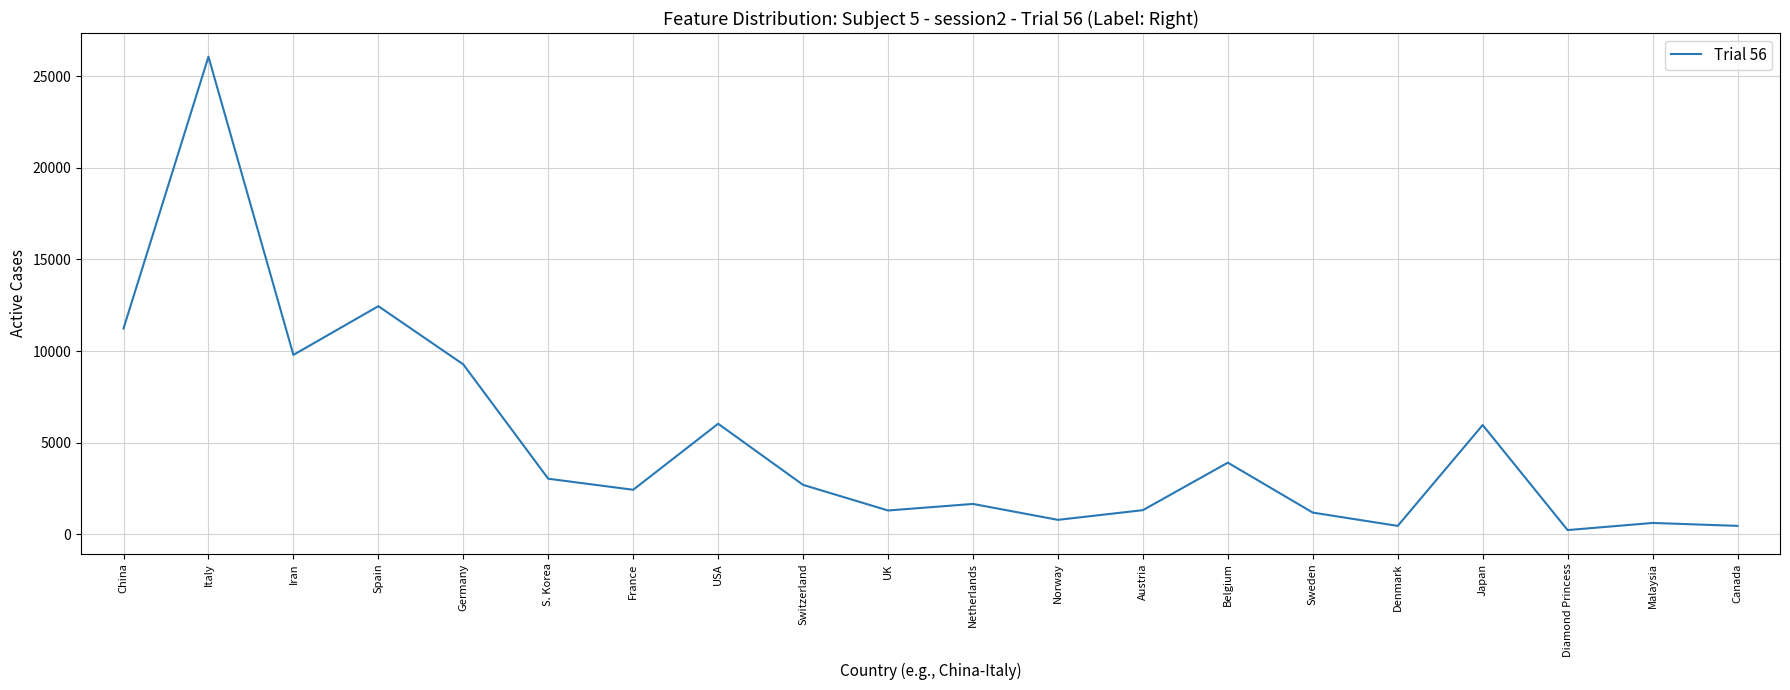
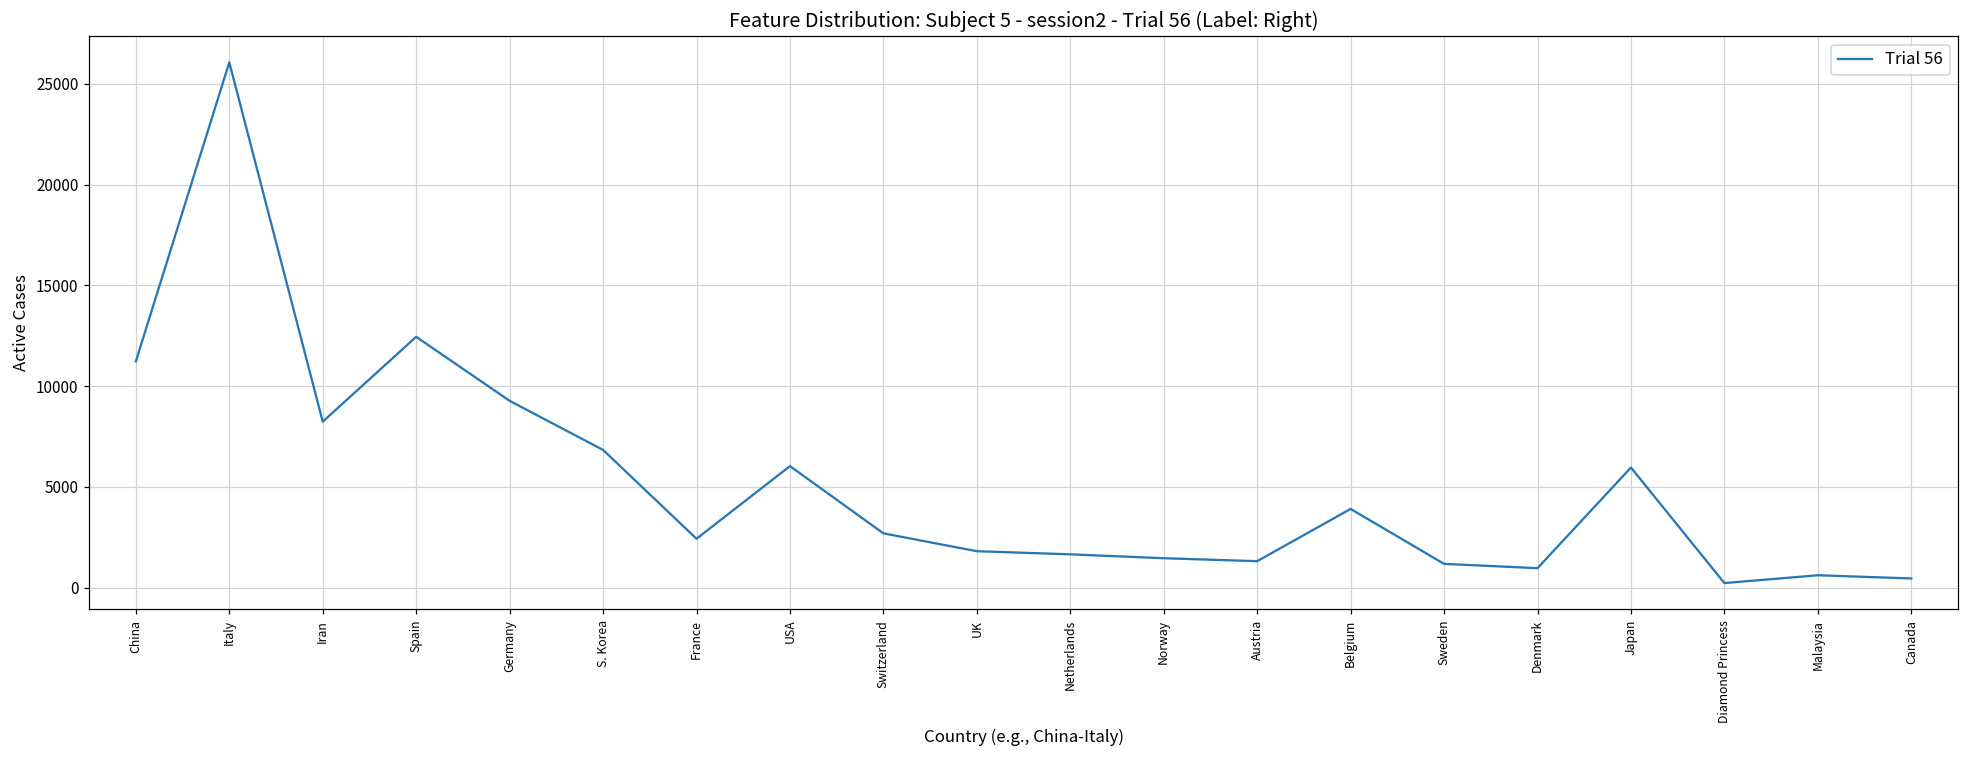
  {
    "China": 11200,
    "Italy": 26100,
-   "Iran": 9800,
+   "Iran": 8200,
    "Spain": 12400,
    "Germany": 9300,
-   "S. Korea": 3000,
+   "S. Korea": 6800,
    "France": 2400,
    "USA": 6000,
    "Switzerland": 2700,
-   "UK": 1300,
+   "UK": 1800,
    "Netherlands": 1700,
-   "Norway": 800,
+   "Norway": 1500,
    "Austria": 1300,
    "Belgium": 3900,
    "Sweden": 1200,
-   "Denmark": 500,
+   "Denmark": 1000,
    "Japan": 6000,
    "Diamond Princess": 200,
    "Malaysia": 600,
    "Canada": 500
  }
